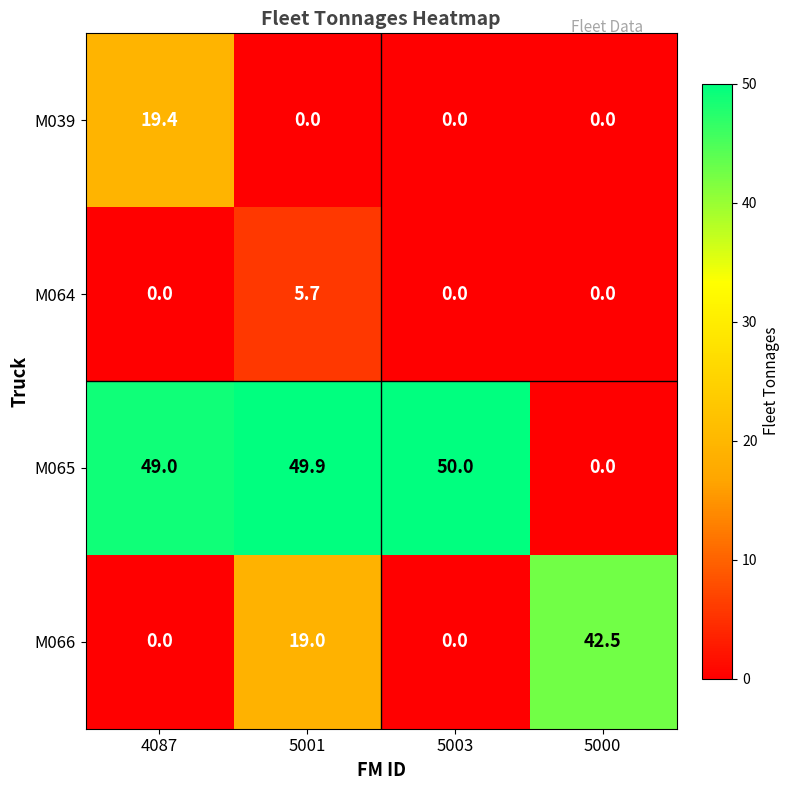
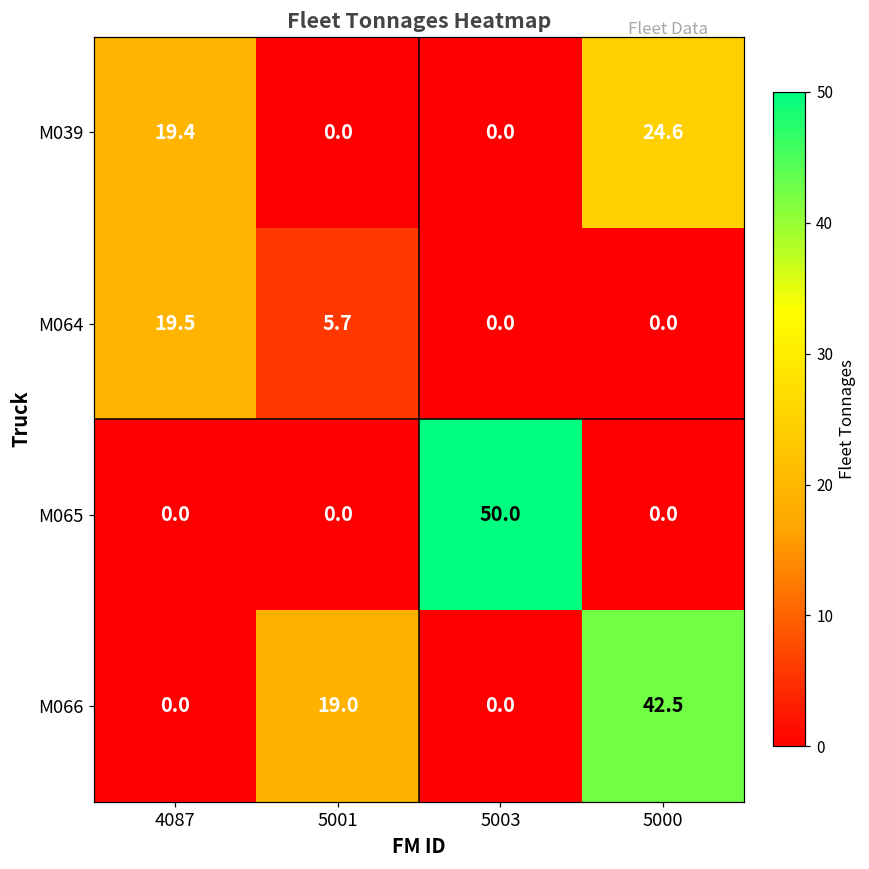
  {
    "M039": {
      "4087": 19.4,
      "5001": 0.0,
      "5003": 0.0,
-     "5000": 0.0
+     "5000": 24.6
    },
    "M064": {
-     "4087": 0.0,
+     "4087": 19.5,
      "5001": 5.7,
      "5003": 0.0,
      "5000": 0.0
    },
    "M065": {
-     "4087": 49.0,
-     "5001": 49.9,
+     "4087": 0.0,
+     "5001": 0.0,
      "5003": 50.0,
      "5000": 0.0
    },
    "M066": {
      "4087": 0.0,
      "5001": 19.0,
      "5003": 0.0,
      "5000": 42.5
    }
  }
